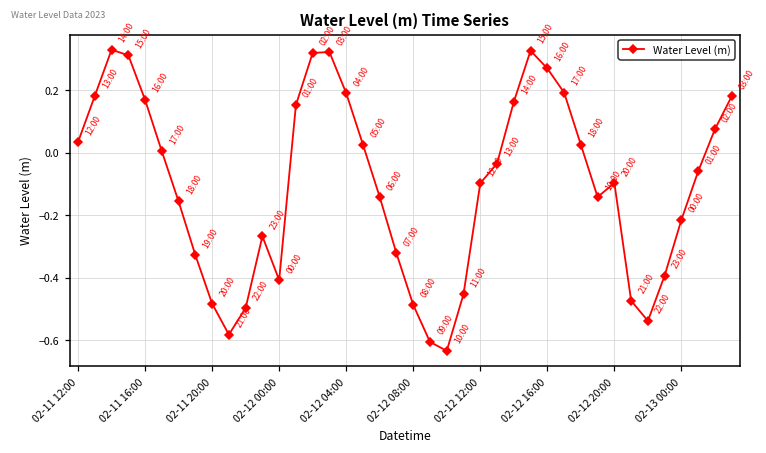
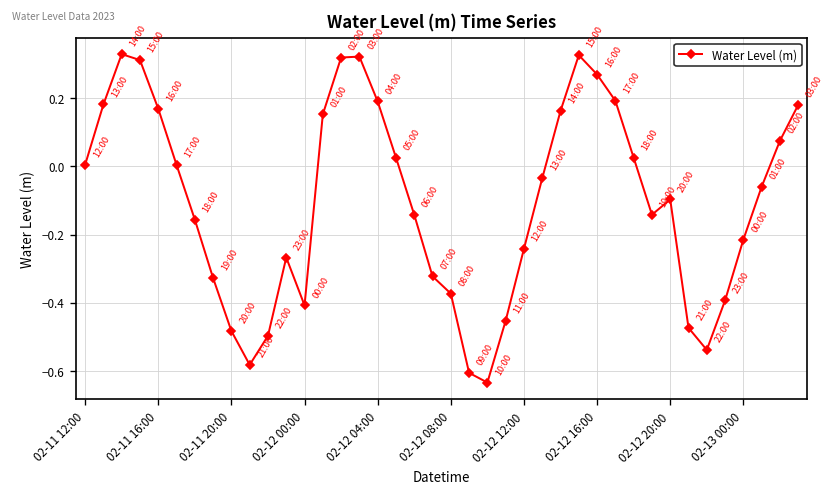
  {
-   "02-11 12:00": 0.03,
-   "02-12 08:00": -0.49,
-   "02-12 12:00": -0.10
+   "02-11 12:00": 0.00,
+   "02-12 08:00": -0.37,
+   "02-12 12:00": -0.24
  }
